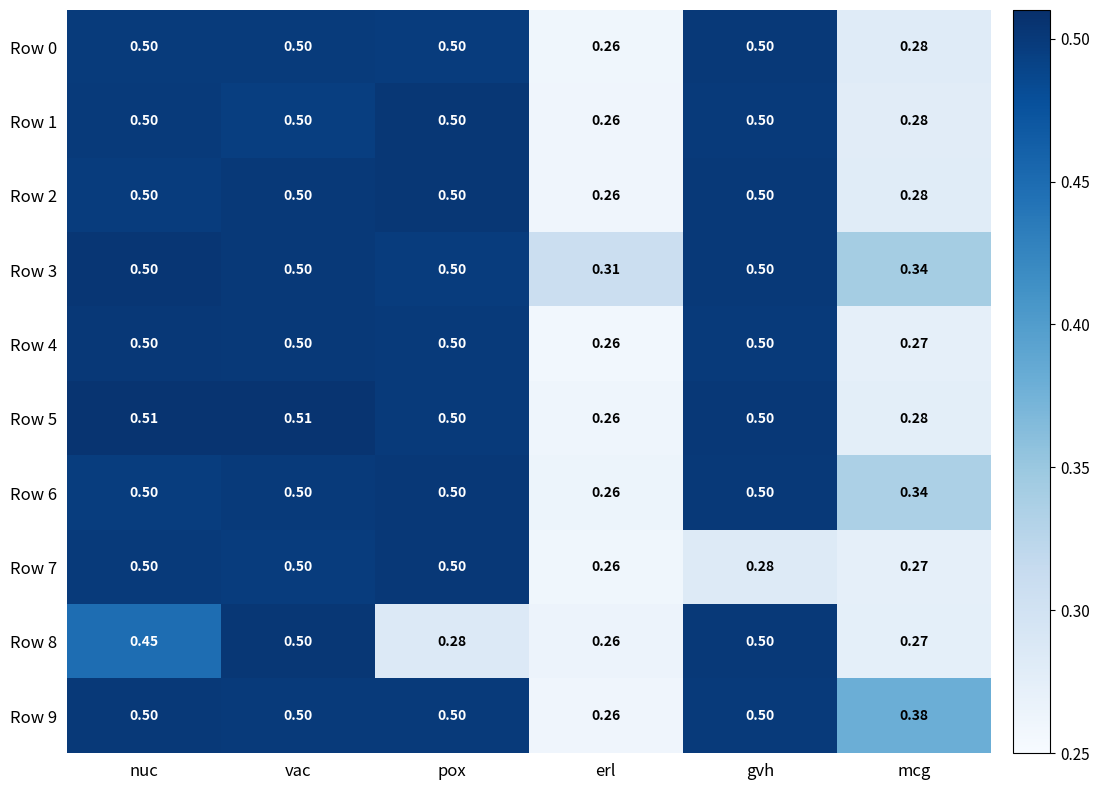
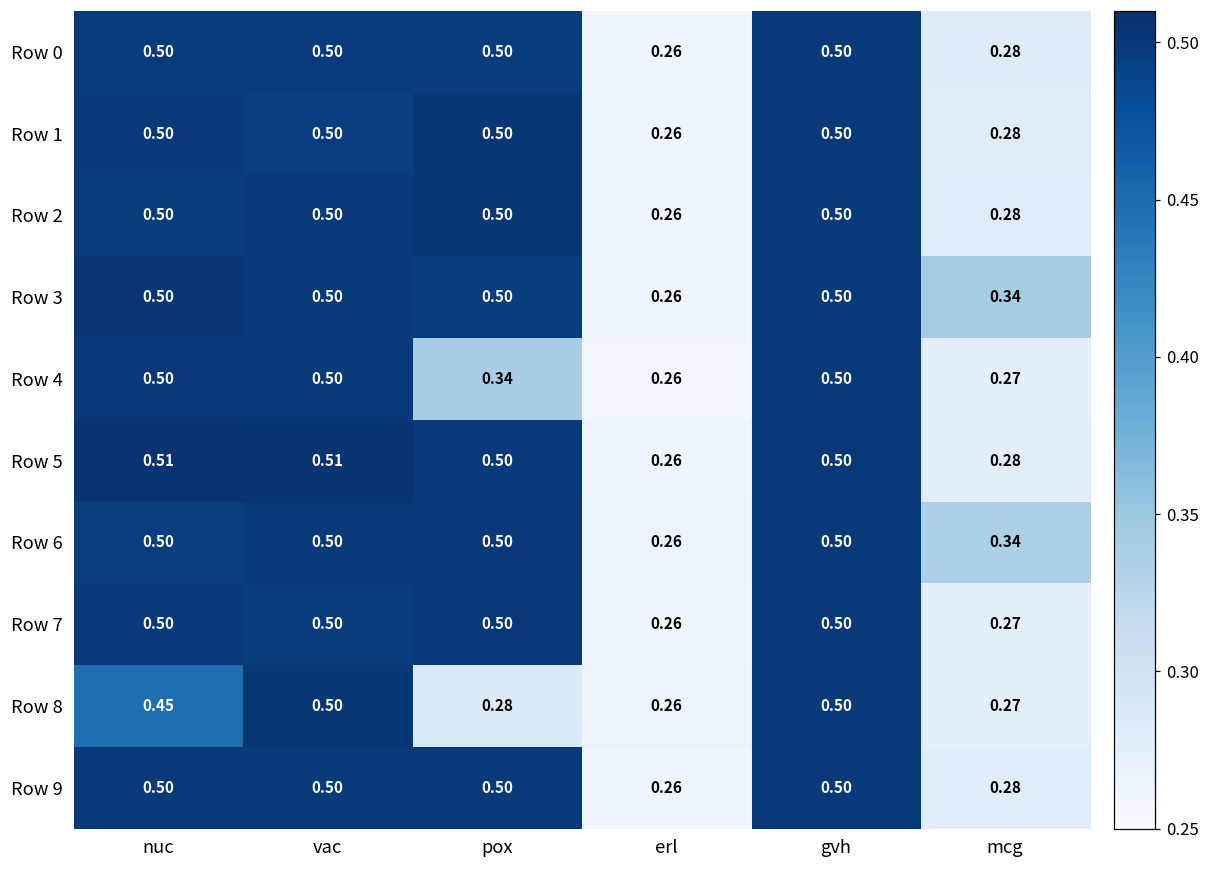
  {
    "Row 0": {
      "nuc": 0.50,
      "vac": 0.50,
      "pox": 0.50,
      "erl": 0.26,
      "gvh": 0.50,
      "mcg": 0.28
    },
    "Row 1": {
      "nuc": 0.50,
      "vac": 0.50,
      "pox": 0.50,
      "erl": 0.26,
      "gvh": 0.50,
      "mcg": 0.28
    },
    "Row 2": {
      "nuc": 0.50,
      "vac": 0.50,
      "pox": 0.50,
      "erl": 0.26,
      "gvh": 0.50,
      "mcg": 0.28
    },
    "Row 3": {
      "nuc": 0.50,
      "vac": 0.50,
      "pox": 0.50,
-     "erl": 0.31,
+     "erl": 0.26,
      "gvh": 0.50,
      "mcg": 0.34
    },
    "Row 4": {
      "nuc": 0.50,
      "vac": 0.50,
-     "pox": 0.50,
+     "pox": 0.34,
      "erl": 0.26,
      "gvh": 0.50,
      "mcg": 0.27
    },
    "Row 5": {
      "nuc": 0.51,
      "vac": 0.51,
      "pox": 0.50,
      "erl": 0.26,
      "gvh": 0.50,
      "mcg": 0.28
    },
    "Row 6": {
      "nuc": 0.50,
      "vac": 0.50,
      "pox": 0.50,
      "erl": 0.26,
      "gvh": 0.50,
      "mcg": 0.34
    },
    "Row 7": {
      "nuc": 0.50,
      "vac": 0.50,
      "pox": 0.50,
      "erl": 0.26,
-     "gvh": 0.28,
+     "gvh": 0.50,
      "mcg": 0.27
    },
    "Row 8": {
      "nuc": 0.45,
      "vac": 0.50,
      "pox": 0.28,
      "erl": 0.26,
      "gvh": 0.50,
      "mcg": 0.27
    },
    "Row 9": {
      "nuc": 0.50,
      "vac": 0.50,
      "pox": 0.50,
      "erl": 0.26,
      "gvh": 0.50,
-     "mcg": 0.38
+     "mcg": 0.28
    }
  }
